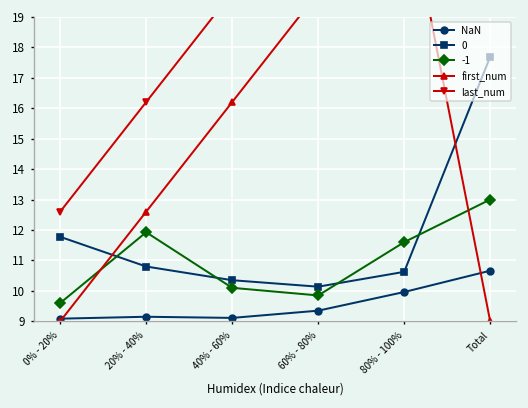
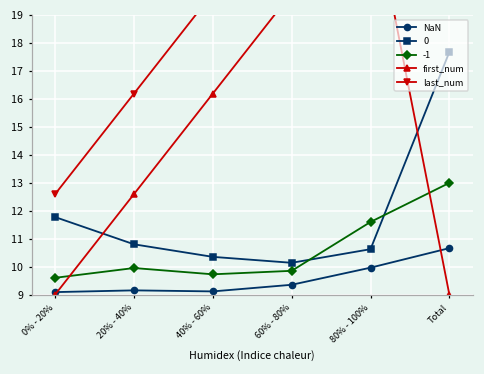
  {
    "-1": {
      "0% - 20%": 9.6,
-     "20% - 40%": 11.9,
-     "40% - 60%": 10.1,
+     "20% - 40%": 10.0,
+     "40% - 60%": 9.7,
      "60% - 80%": 9.9,
      "80% - 100%": 11.6,
      "Total": 13.0
    }
  }
